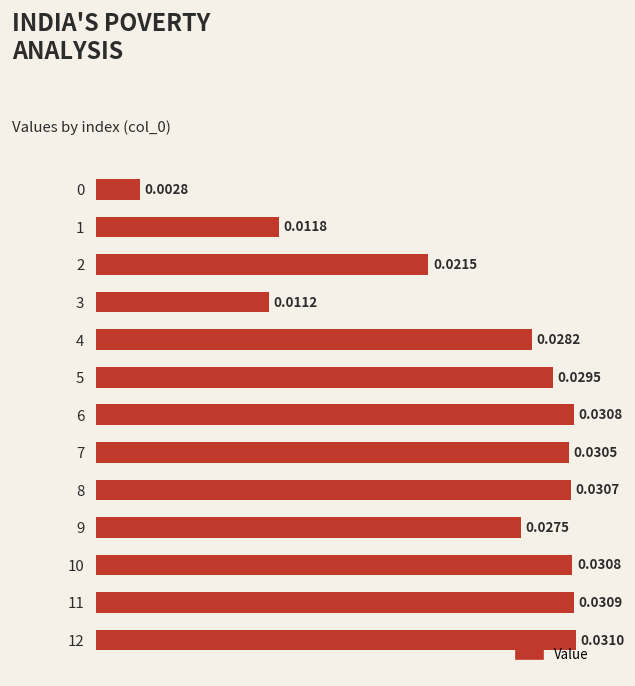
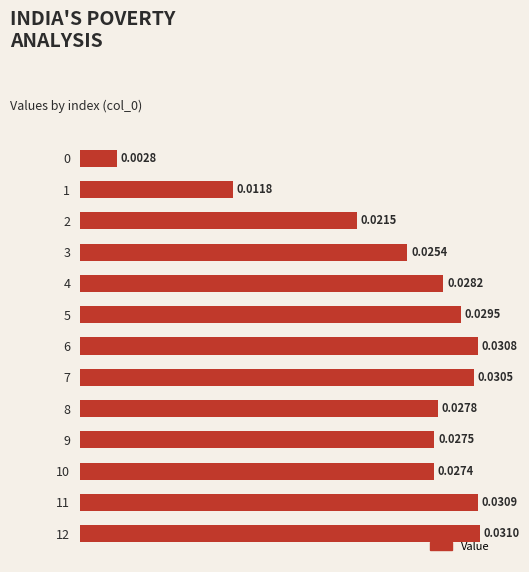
  {
    "0": 0.0028,
    "1": 0.0118,
    "2": 0.0215,
-   "3": 0.0112,
+   "3": 0.0254,
    "4": 0.0282,
    "5": 0.0295,
    "6": 0.0308,
    "7": 0.0305,
-   "8": 0.0307,
+   "8": 0.0278,
    "9": 0.0275,
-   "10": 0.0308,
+   "10": 0.0274,
    "11": 0.0309,
    "12": 0.0310
  }
